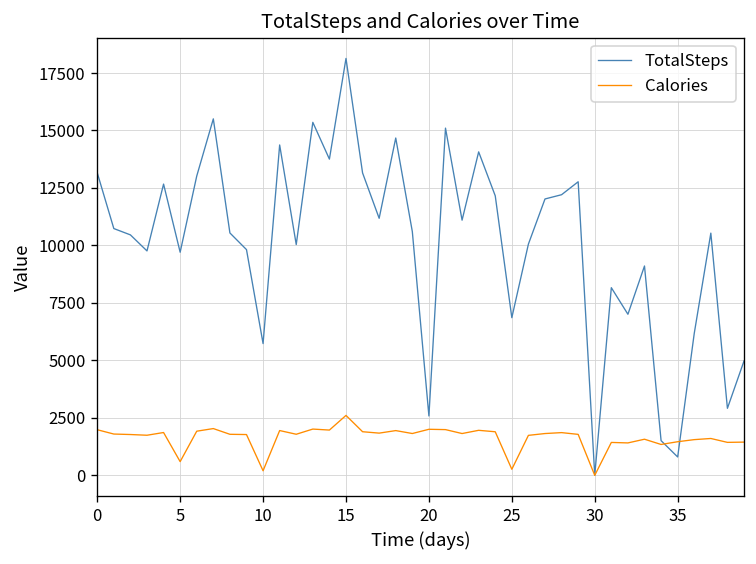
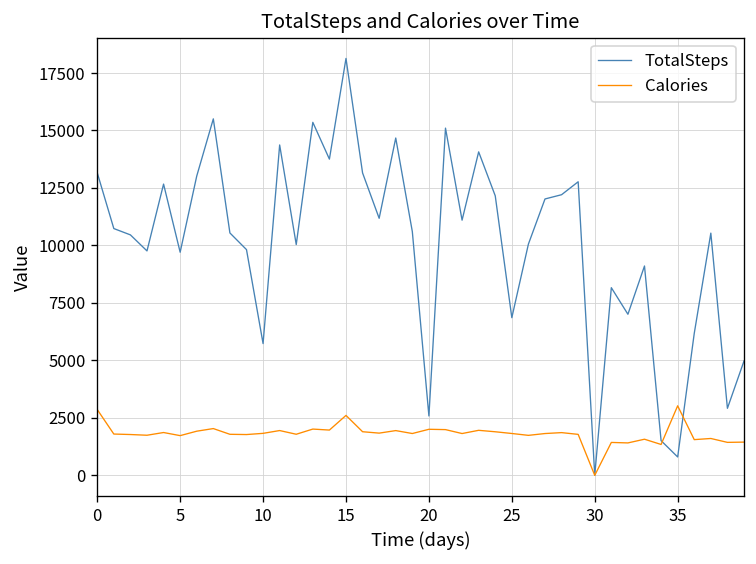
  {
    "TotalSteps": {
      "0": 13200,
      "5": 9700,
      "10": 5700,
      "15": 18100,
      "20": 2600,
      "25": 6900,
      "35": 800
    },
    "Calories": {
-     "0": 2000,
-     "5": 600,
-     "10": 200,
+     "0": 2900,
+     "5": 1700,
+     "10": 1800,
      "15": 2600,
      "20": 2000,
-     "25": 300,
-     "35": 1500
+     "25": 1800,
+     "35": 3000
    }
  }
